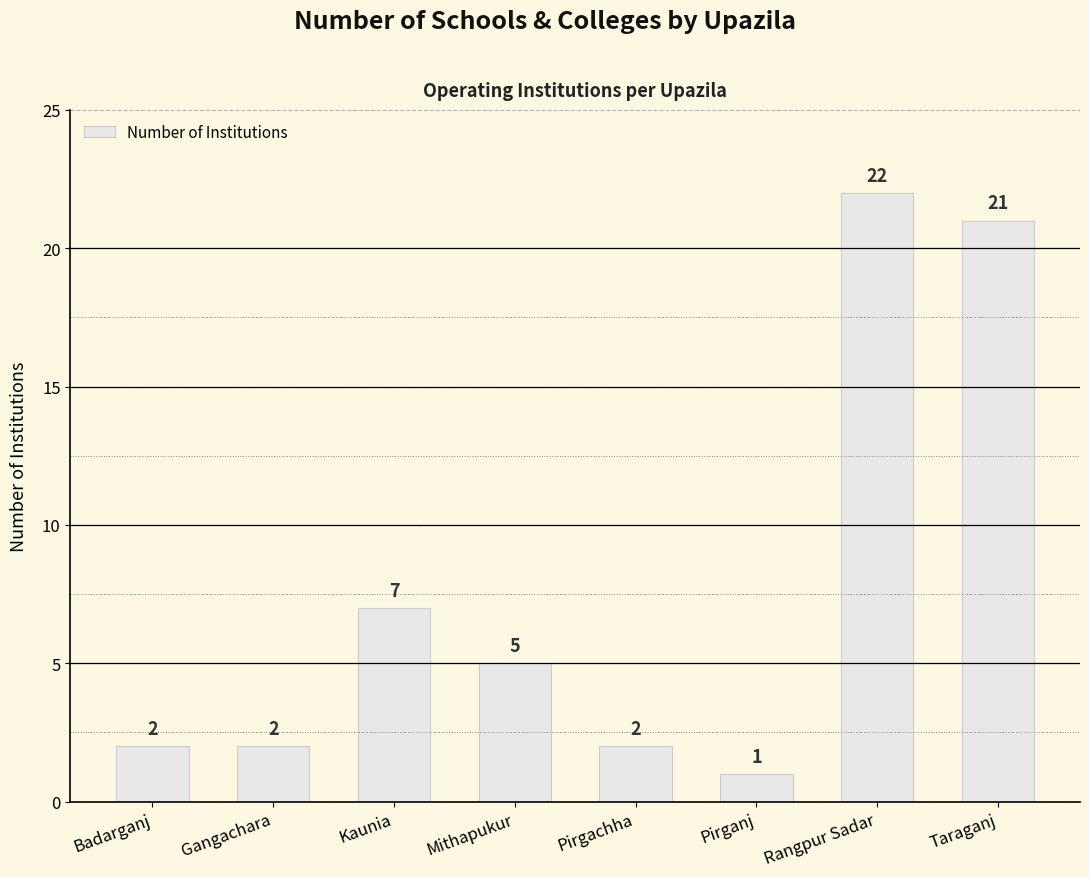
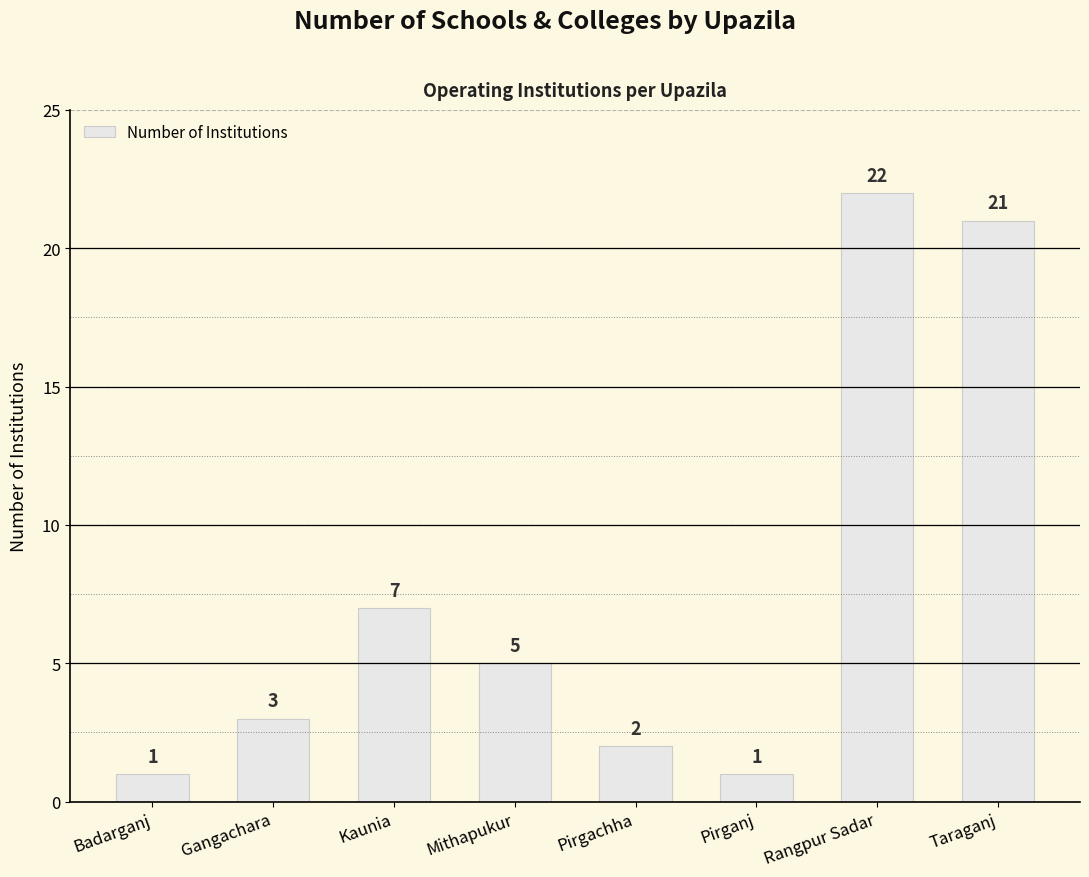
  {
-   "Badarganj": 2,
-   "Gangachara": 2,
+   "Badarganj": 1,
+   "Gangachara": 3,
    "Kaunia": 7,
    "Mithapukur": 5,
    "Pirgachha": 2,
    "Pirganj": 1,
    "Rangpur Sadar": 22,
    "Taraganj": 21
  }
